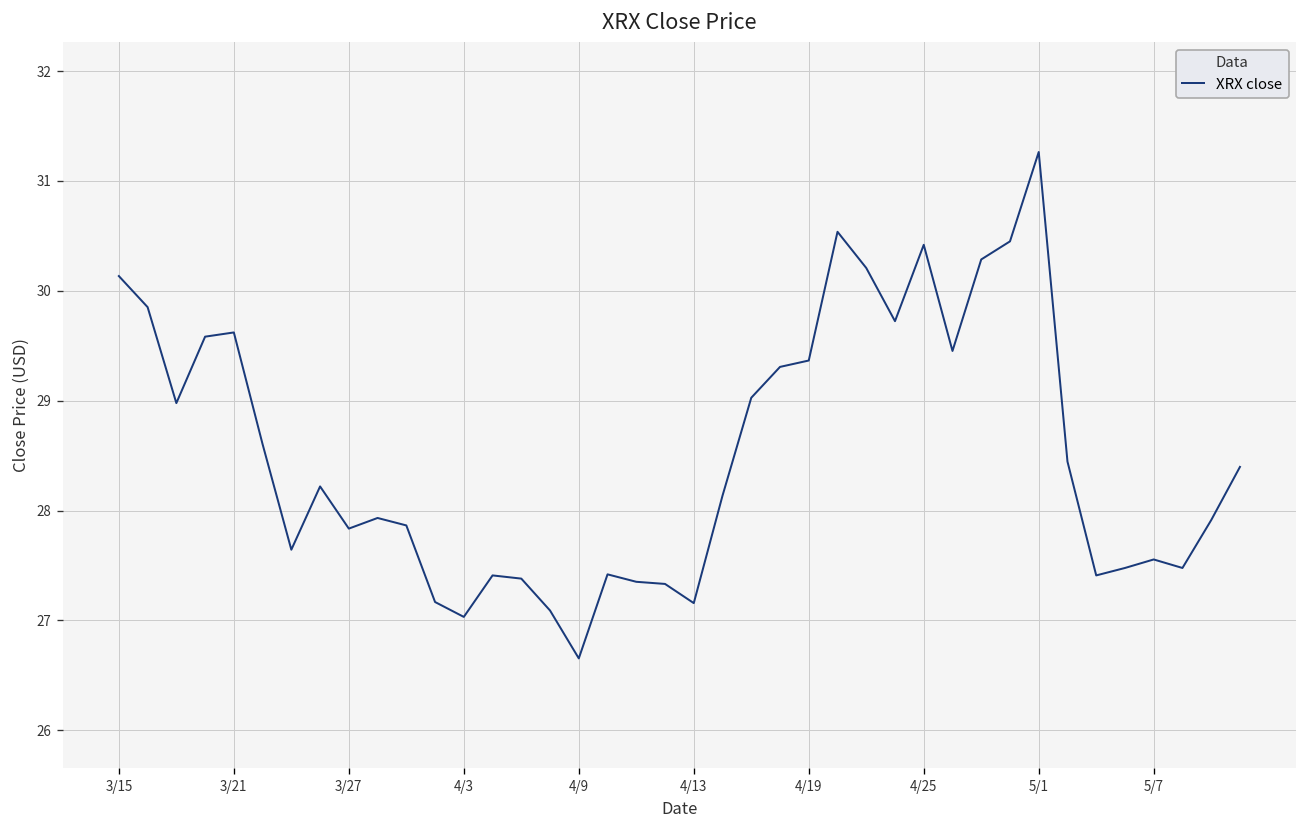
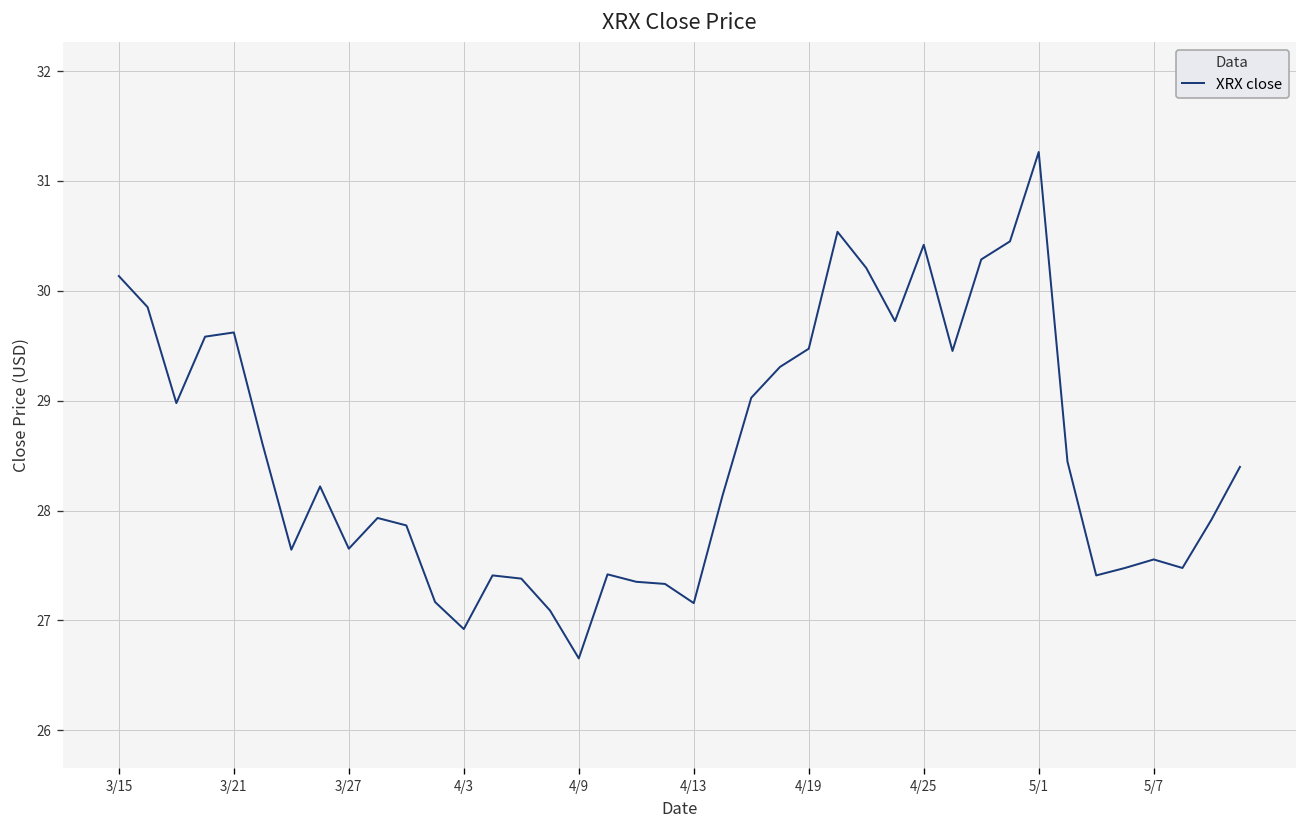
  {
    "3/15": 30.1,
    "3/21": 29.6,
-   "3/27": 27.8,
-   "4/3": 27.0,
+   "3/27": 27.7,
+   "4/3": 26.9,
    "4/9": 26.7,
    "4/13": 27.2,
-   "4/19": 29.4,
+   "4/19": 29.5,
    "4/25": 30.4,
    "5/1": 31.3,
    "5/7": 27.6
  }
